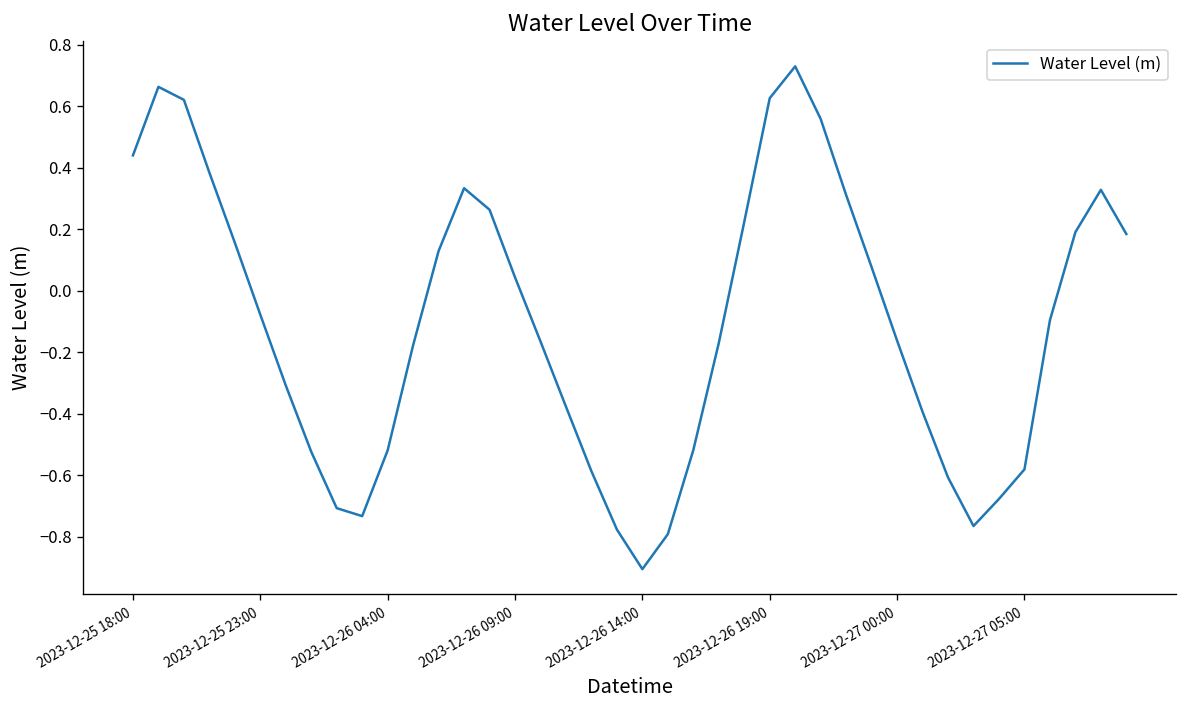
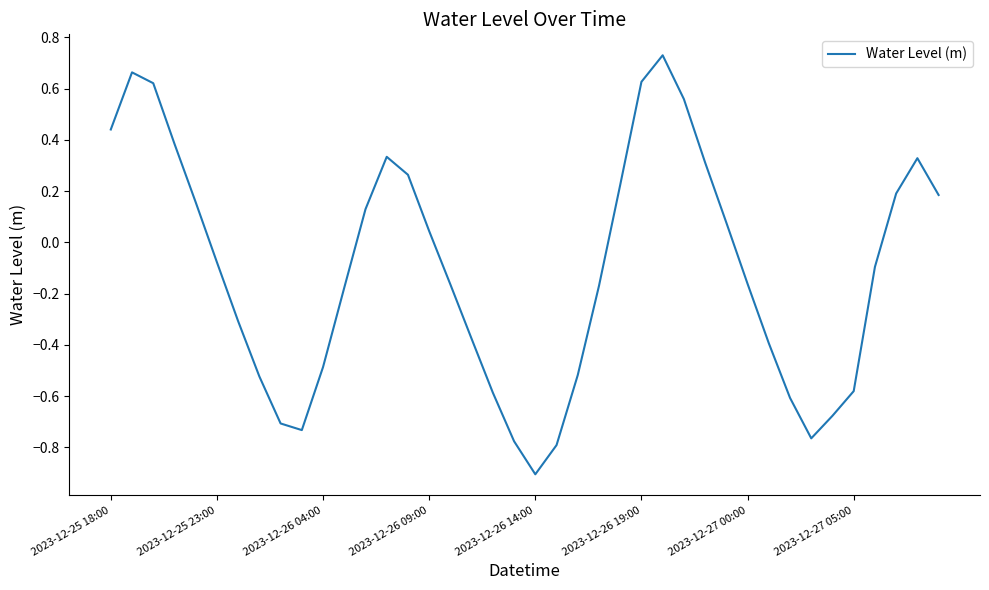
  {
    "2023-12-25 18:00": 0.44,
    "2023-12-25 23:00": -0.08,
-   "2023-12-26 04:00": -0.52,
+   "2023-12-26 04:00": -0.49,
    "2023-12-26 09:00": 0.04,
    "2023-12-26 14:00": -0.91,
    "2023-12-26 19:00": 0.63,
    "2023-12-27 00:00": -0.16,
    "2023-12-27 05:00": -0.58
  }
